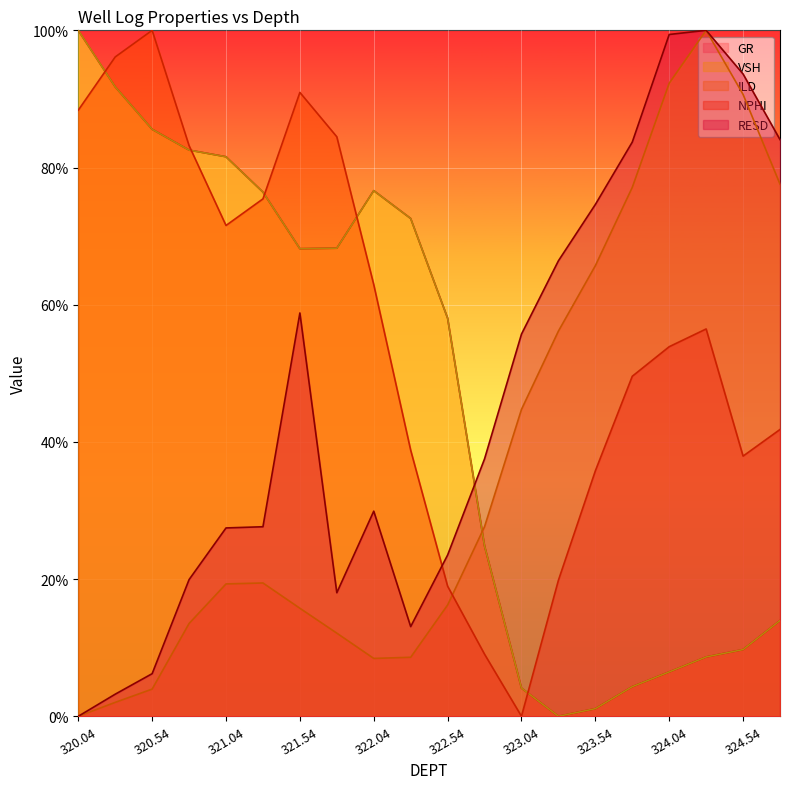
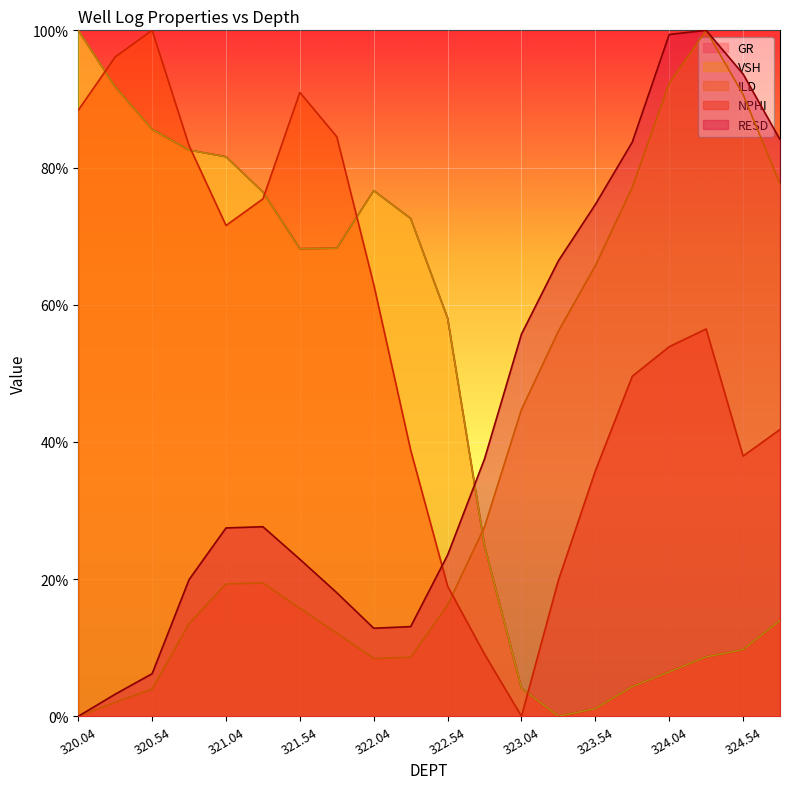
  {
    "NPHI": {
      "320.04": "88%",
      "320.54": "100%",
      "321.04": "72%",
      "321.54": "91%",
      "322.04": "63%",
      "322.54": "19%",
      "323.04": "0%",
      "323.54": "36%",
      "324.04": "54%",
      "324.54": "38%"
    },
    "RESD": {
      "320.54": "6%",
      "321.04": "27%",
-     "321.54": "59%",
-     "322.04": "30%",
+     "321.54": "23%",
+     "322.04": "13%",
      "322.54": "24%",
      "323.04": "56%",
      "323.54": "75%",
      "324.04": "99%"
    }
  }
